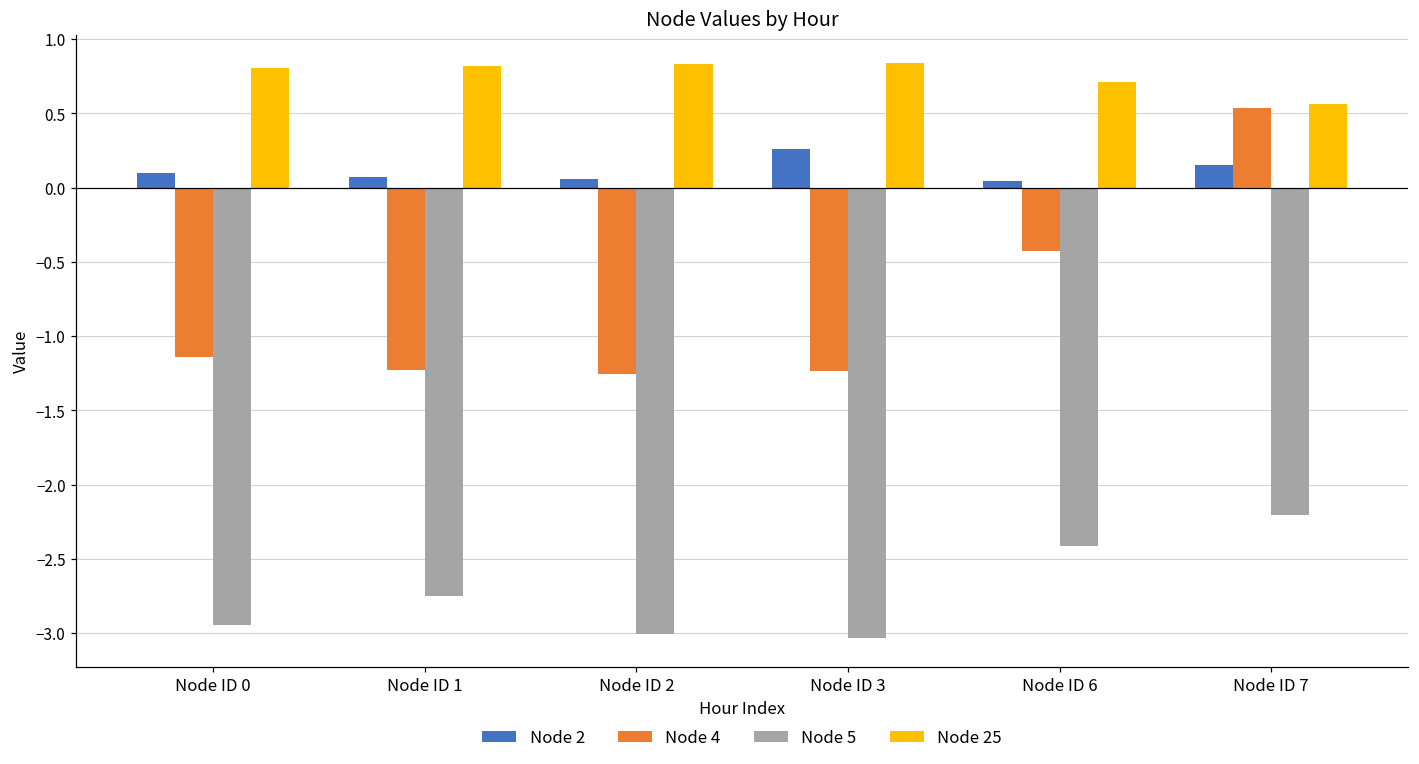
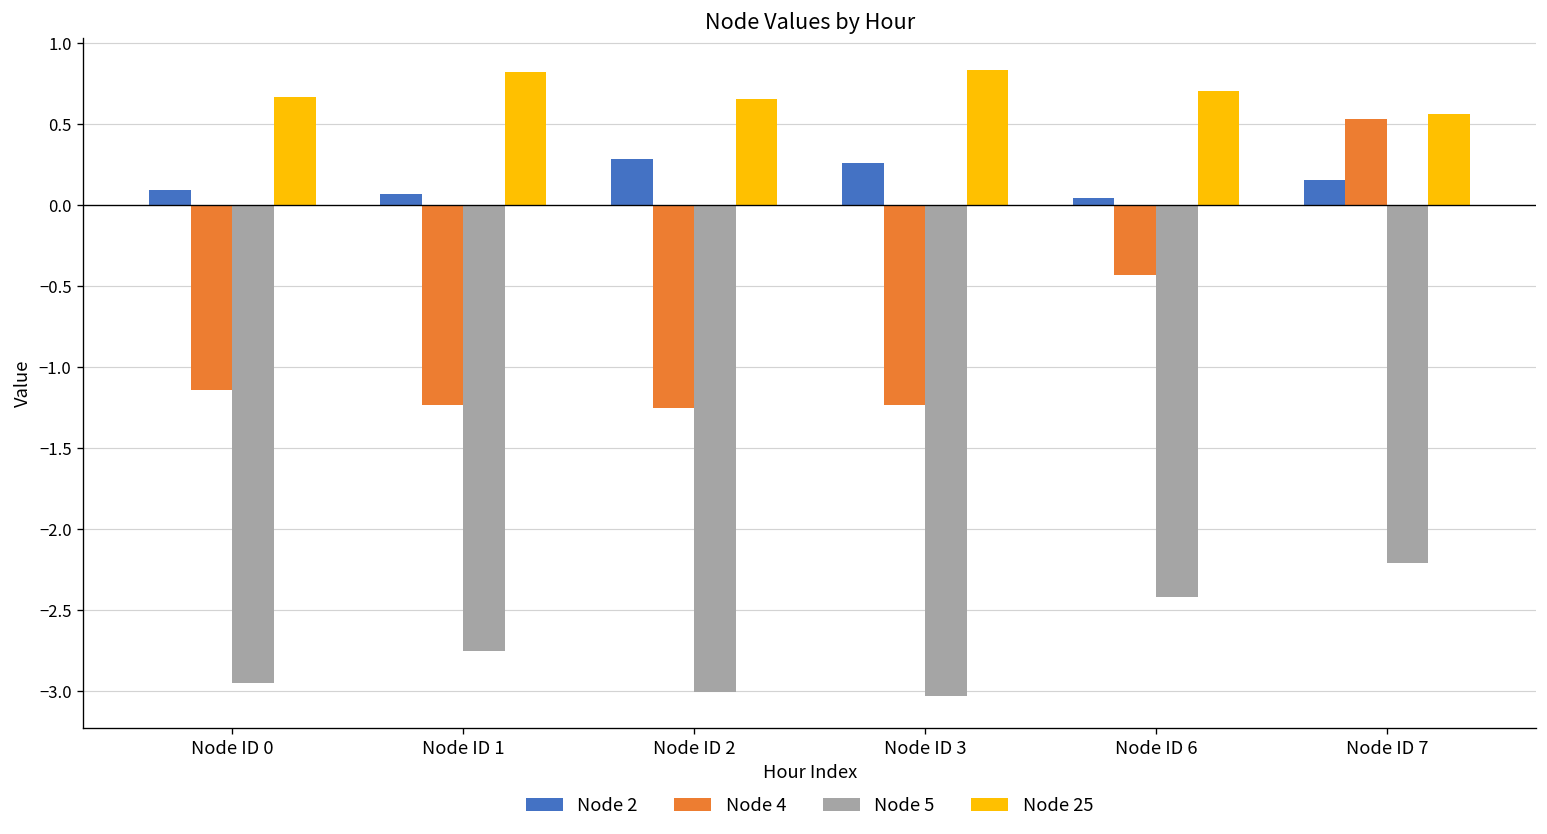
  {
    "Node 2": {
      "Node ID 0": 0.10,
      "Node ID 1": 0.07,
-     "Node ID 2": 0.06,
+     "Node ID 2": 0.29,
      "Node ID 3": 0.26,
      "Node ID 6": 0.04,
      "Node ID 7": 0.15
    },
    "Node 4": {
      "Node ID 0": -1.14,
      "Node ID 1": -1.23,
      "Node ID 2": -1.25,
      "Node ID 3": -1.24,
      "Node ID 6": -0.43,
      "Node ID 7": 0.53
    },
    "Node 5": {
      "Node ID 0": -2.95,
      "Node ID 1": -2.75,
      "Node ID 2": -3.01,
      "Node ID 3": -3.03,
      "Node ID 6": -2.42,
      "Node ID 7": -2.21
    },
    "Node 25": {
-     "Node ID 0": 0.80,
+     "Node ID 0": 0.67,
      "Node ID 1": 0.82,
-     "Node ID 2": 0.83,
+     "Node ID 2": 0.66,
      "Node ID 3": 0.84,
      "Node ID 6": 0.71,
      "Node ID 7": 0.56
    }
  }
